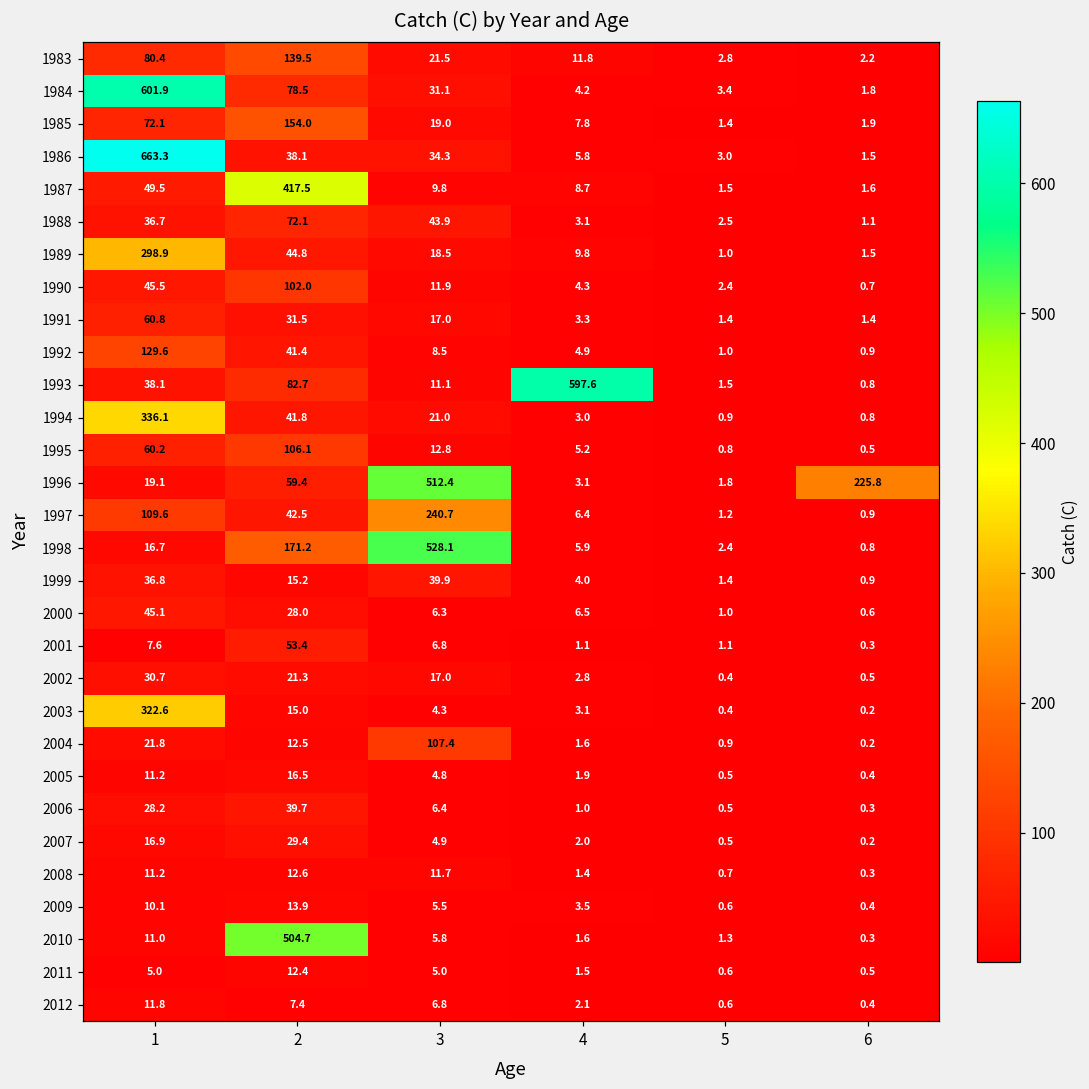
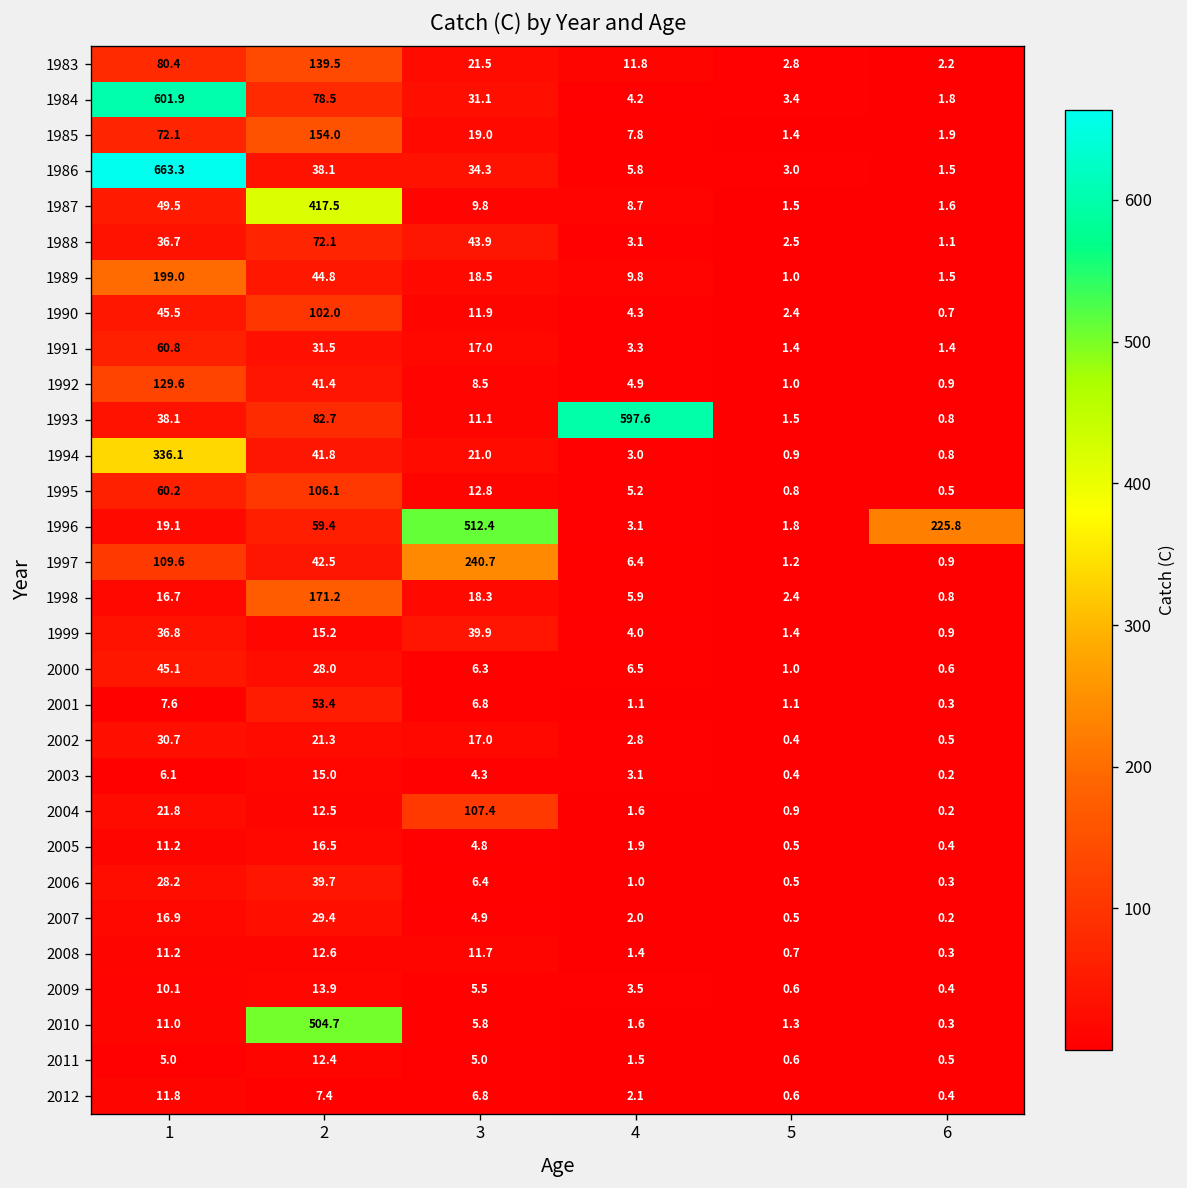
  {
    "1983": {
      "1": 80.4,
      "2": 139.5,
      "3": 21.5,
      "4": 11.8,
      "5": 2.8,
      "6": 2.2
    },
    "1984": {
      "1": 601.9,
      "2": 78.5,
      "3": 31.1,
      "4": 4.2,
      "5": 3.4,
      "6": 1.8
    },
    "1985": {
      "1": 72.1,
      "2": 154.0,
      "3": 19.0,
      "4": 7.8,
      "5": 1.4,
      "6": 1.9
    },
    "1986": {
      "1": 663.3,
      "2": 38.1,
      "3": 34.3,
      "4": 5.8,
      "5": 3.0,
      "6": 1.5
    },
    "1987": {
      "1": 49.5,
      "2": 417.5,
      "3": 9.8,
      "4": 8.7,
      "5": 1.5,
      "6": 1.6
    },
    "1988": {
      "1": 36.7,
      "2": 72.1,
      "3": 43.9,
      "4": 3.1,
      "5": 2.5,
      "6": 1.1
    },
    "1989": {
-     "1": 298.9,
+     "1": 199.0,
      "2": 44.8,
      "3": 18.5,
      "4": 9.8,
      "5": 1.0,
      "6": 1.5
    },
    "1990": {
      "1": 45.5,
      "2": 102.0,
      "3": 11.9,
      "4": 4.3,
      "5": 2.4,
      "6": 0.7
    },
    "1991": {
      "1": 60.8,
      "2": 31.5,
      "3": 17.0,
      "4": 3.3,
      "5": 1.4,
      "6": 1.4
    },
    "1992": {
      "1": 129.6,
      "2": 41.4,
      "3": 8.5,
      "4": 4.9,
      "5": 1.0,
      "6": 0.9
    },
    "1993": {
      "1": 38.1,
      "2": 82.7,
      "3": 11.1,
      "4": 597.6,
      "5": 1.5,
      "6": 0.8
    },
    "1994": {
      "1": 336.1,
      "2": 41.8,
      "3": 21.0,
      "4": 3.0,
      "5": 0.9,
      "6": 0.8
    },
    "1995": {
      "1": 60.2,
      "2": 106.1,
      "3": 12.8,
      "4": 5.2,
      "5": 0.8,
      "6": 0.5
    },
    "1996": {
      "1": 19.1,
      "2": 59.4,
      "3": 512.4,
      "4": 3.1,
      "5": 1.8,
      "6": 225.8
    },
    "1997": {
      "1": 109.6,
      "2": 42.5,
      "3": 240.7,
      "4": 6.4,
      "5": 1.2,
      "6": 0.9
    },
    "1998": {
      "1": 16.7,
      "2": 171.2,
-     "3": 528.1,
+     "3": 18.3,
      "4": 5.9,
      "5": 2.4,
      "6": 0.8
    },
    "1999": {
      "1": 36.8,
      "2": 15.2,
      "3": 39.9,
      "4": 4.0,
      "5": 1.4,
      "6": 0.9
    },
    "2000": {
      "1": 45.1,
      "2": 28.0,
      "3": 6.3,
      "4": 6.5,
      "5": 1.0,
      "6": 0.6
    },
    "2001": {
      "1": 7.6,
      "2": 53.4,
      "3": 6.8,
      "4": 1.1,
      "5": 1.1,
      "6": 0.3
    },
    "2002": {
      "1": 30.7,
      "2": 21.3,
      "3": 17.0,
      "4": 2.8,
      "5": 0.4,
      "6": 0.5
    },
    "2003": {
-     "1": 322.6,
+     "1": 6.1,
      "2": 15.0,
      "3": 4.3,
      "4": 3.1,
      "5": 0.4,
      "6": 0.2
    },
    "2004": {
      "1": 21.8,
      "2": 12.5,
      "3": 107.4,
      "4": 1.6,
      "5": 0.9,
      "6": 0.2
    },
    "2005": {
      "1": 11.2,
      "2": 16.5,
      "3": 4.8,
      "4": 1.9,
      "5": 0.5,
      "6": 0.4
    },
    "2006": {
      "1": 28.2,
      "2": 39.7,
      "3": 6.4,
      "4": 1.0,
      "5": 0.5,
      "6": 0.3
    },
    "2007": {
      "1": 16.9,
      "2": 29.4,
      "3": 4.9,
      "4": 2.0,
      "5": 0.5,
      "6": 0.2
    },
    "2008": {
      "1": 11.2,
      "2": 12.6,
      "3": 11.7,
      "4": 1.4,
      "5": 0.7,
      "6": 0.3
    },
    "2009": {
      "1": 10.1,
      "2": 13.9,
      "3": 5.5,
      "4": 3.5,
      "5": 0.6,
      "6": 0.4
    },
    "2010": {
      "1": 11.0,
      "2": 504.7,
      "3": 5.8,
      "4": 1.6,
      "5": 1.3,
      "6": 0.3
    },
    "2011": {
      "1": 5.0,
      "2": 12.4,
      "3": 5.0,
      "4": 1.5,
      "5": 0.6,
      "6": 0.5
    },
    "2012": {
      "1": 11.8,
      "2": 7.4,
      "3": 6.8,
      "4": 2.1,
      "5": 0.6,
      "6": 0.4
    }
  }
